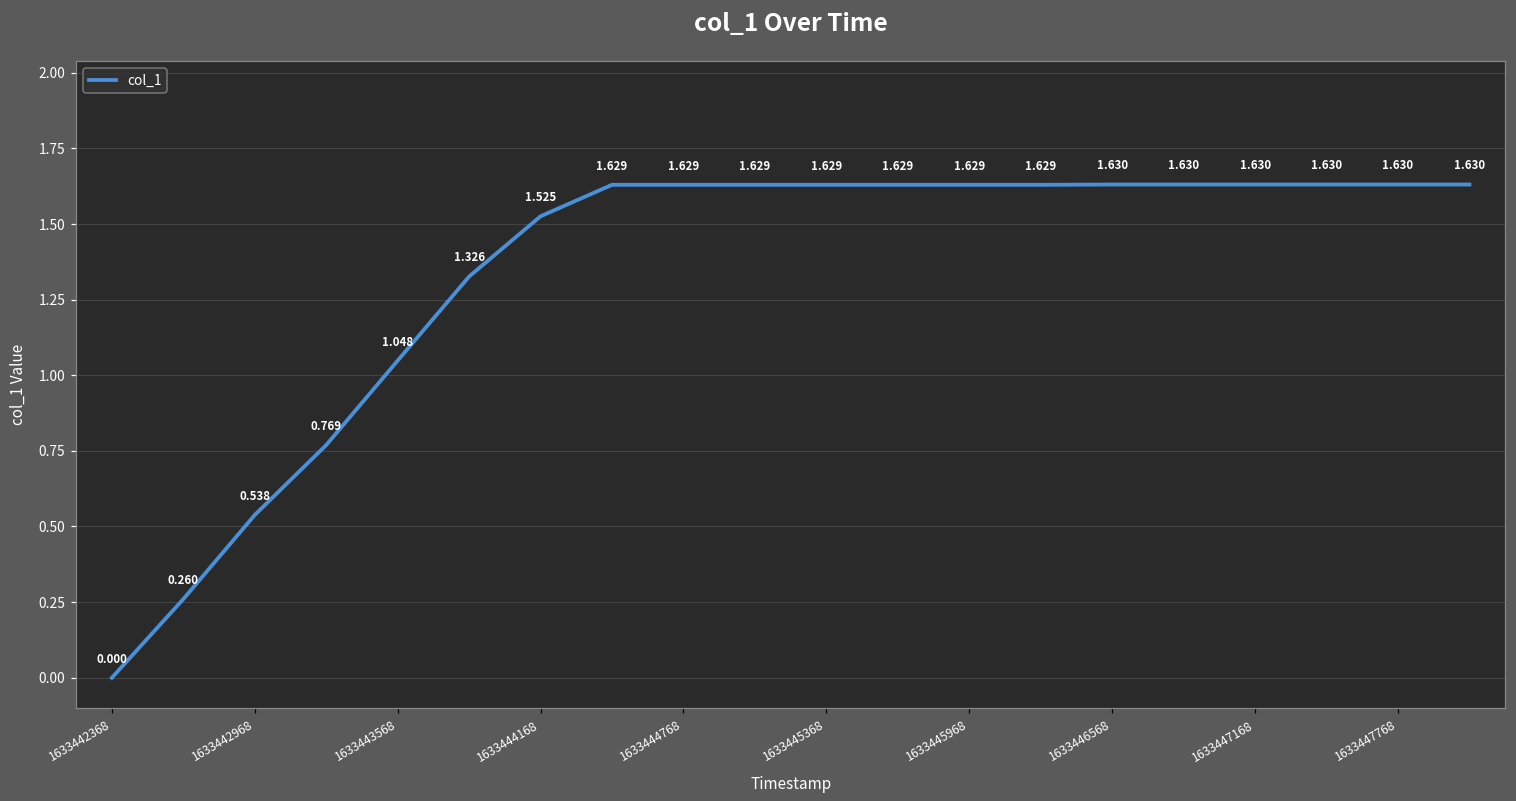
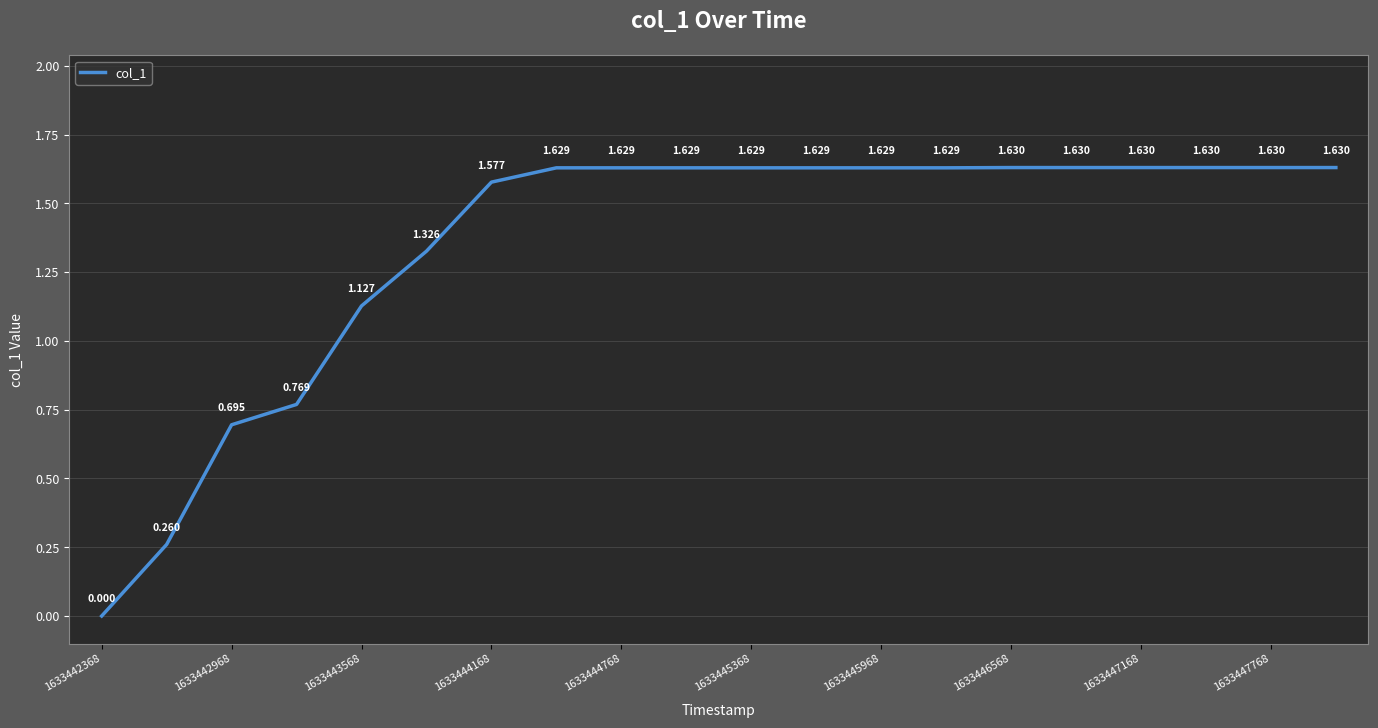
  {
    "1633442368": 0.000,
-   "1633442968": 0.538,
-   "1633443568": 1.048,
-   "1633444168": 1.525,
+   "1633442968": 0.695,
+   "1633443568": 1.127,
+   "1633444168": 1.577,
    "1633444768": 1.629,
    "1633445368": 1.629,
    "1633445968": 1.629,
    "1633446568": 1.630,
    "1633447168": 1.630,
    "1633447768": 1.630
  }
